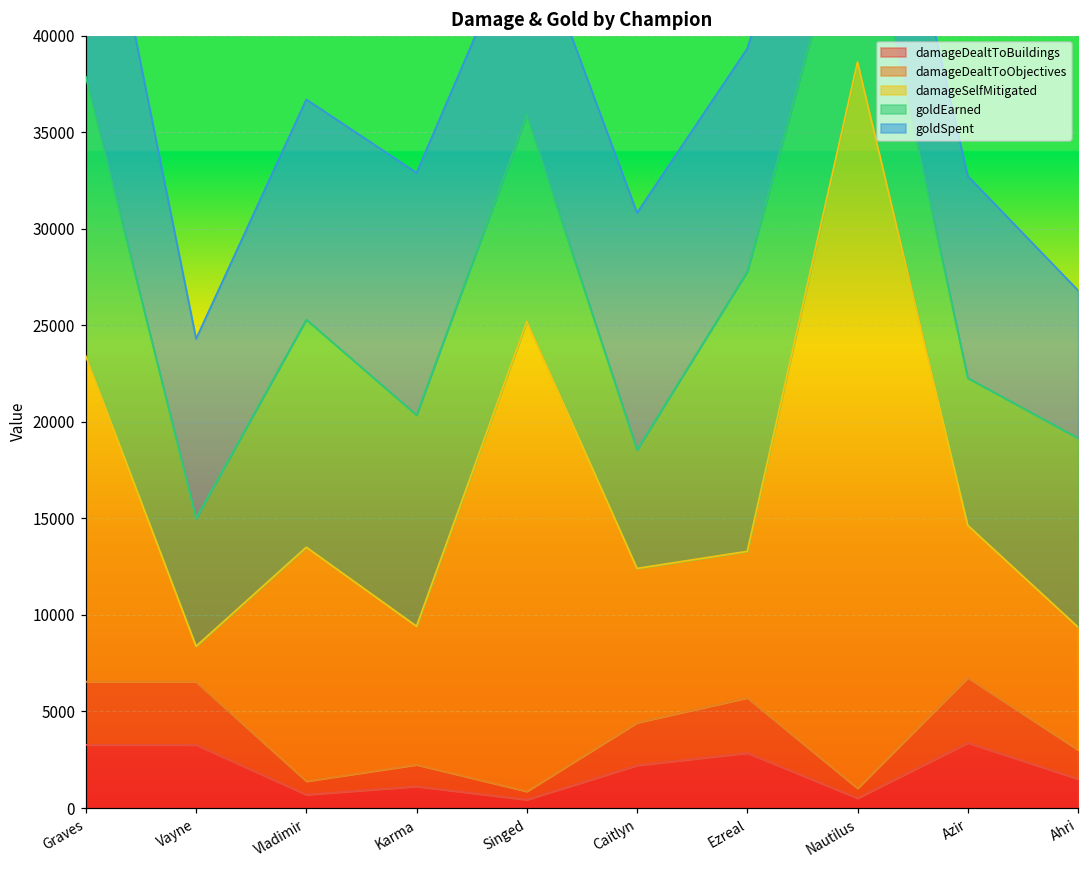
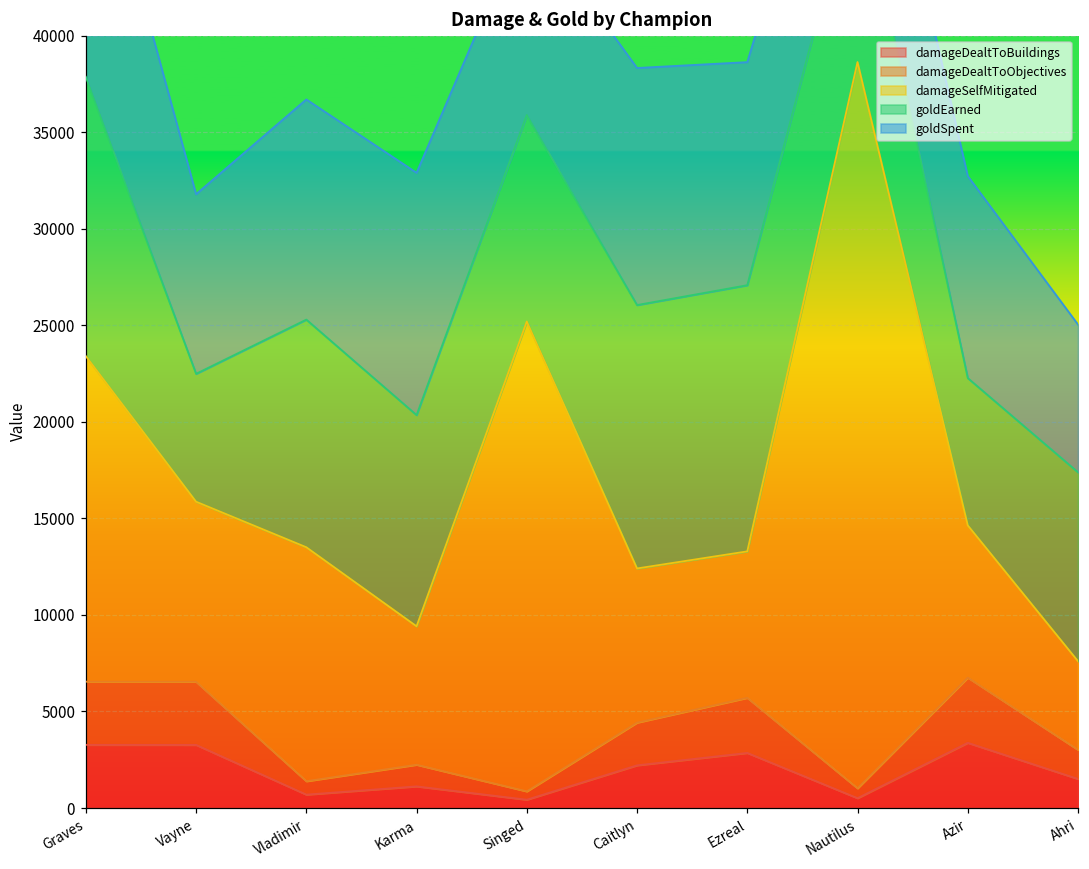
  {
    "damageSelfMitigated": {
      "Graves": 16900,
-     "Vayne": 1800,
+     "Vayne": 9300,
      "Vladimir": 12100,
      "Karma": 7200,
      "Singed": 24300,
      "Caitlyn": 8000,
      "Ezreal": 7600,
      "Nautilus": 37600,
      "Azir": 7900,
-     "Ahri": 6400
+     "Ahri": 4600
    },
    "goldEarned": {
      "Graves": 14500,
      "Vayne": 6600,
      "Vladimir": 11800,
      "Karma": 10900,
      "Singed": 10700,
-     "Caitlyn": 6100,
-     "Ezreal": 14500,
+     "Caitlyn": 13600,
+     "Ezreal": 13800,
      "Azir": 7600,
      "Ahri": 9800
    },
    "goldSpent": {
      "Vayne": 9300,
      "Vladimir": 11400,
      "Karma": 12500,
      "Caitlyn": 12300,
      "Ezreal": 11600,
      "Azir": 10500,
      "Ahri": 7700
    }
  }
